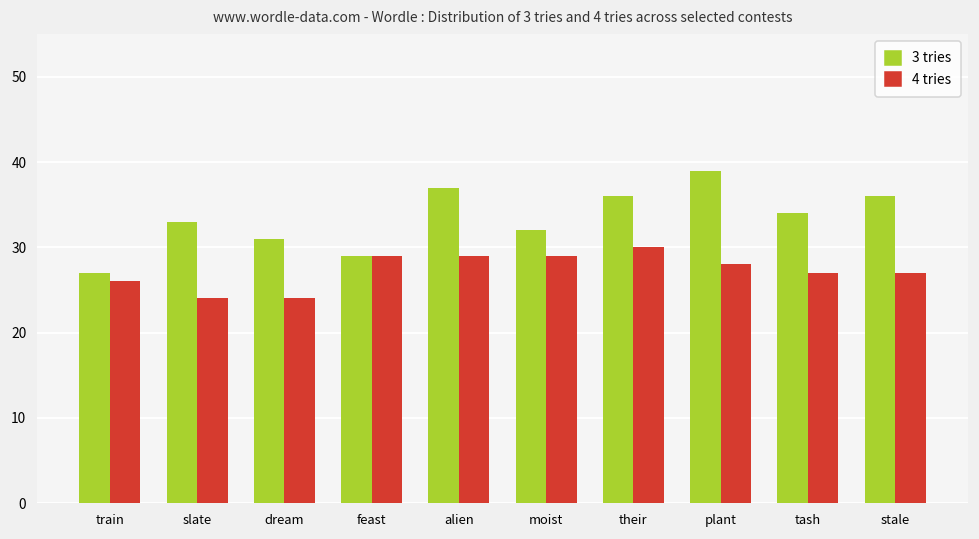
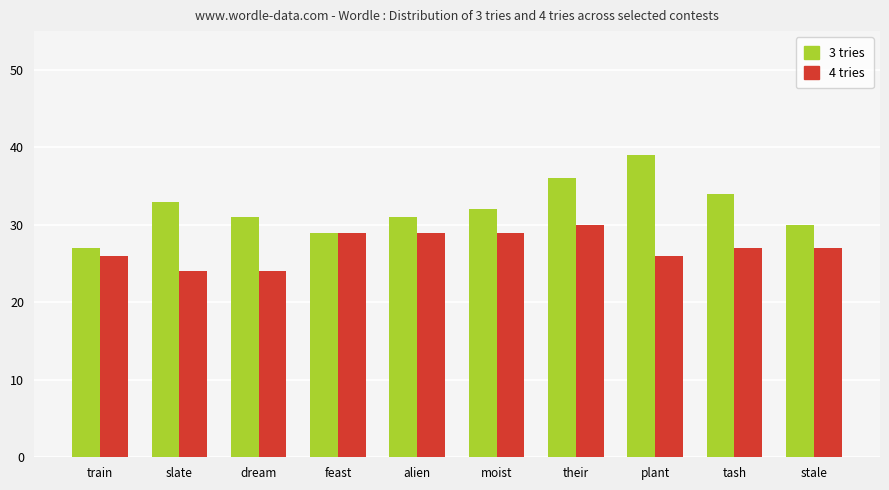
  {
    "3 tries": {
      "train": 27,
      "slate": 33,
      "dream": 31,
      "feast": 29,
-     "alien": 37,
+     "alien": 31,
      "moist": 32,
      "their": 36,
      "plant": 39,
      "tash": 34,
-     "stale": 36
+     "stale": 30
    },
    "4 tries": {
      "train": 26,
      "slate": 24,
      "dream": 24,
      "feast": 29,
      "alien": 29,
      "moist": 29,
      "their": 30,
-     "plant": 28,
+     "plant": 26,
      "tash": 27,
      "stale": 27
    }
  }
